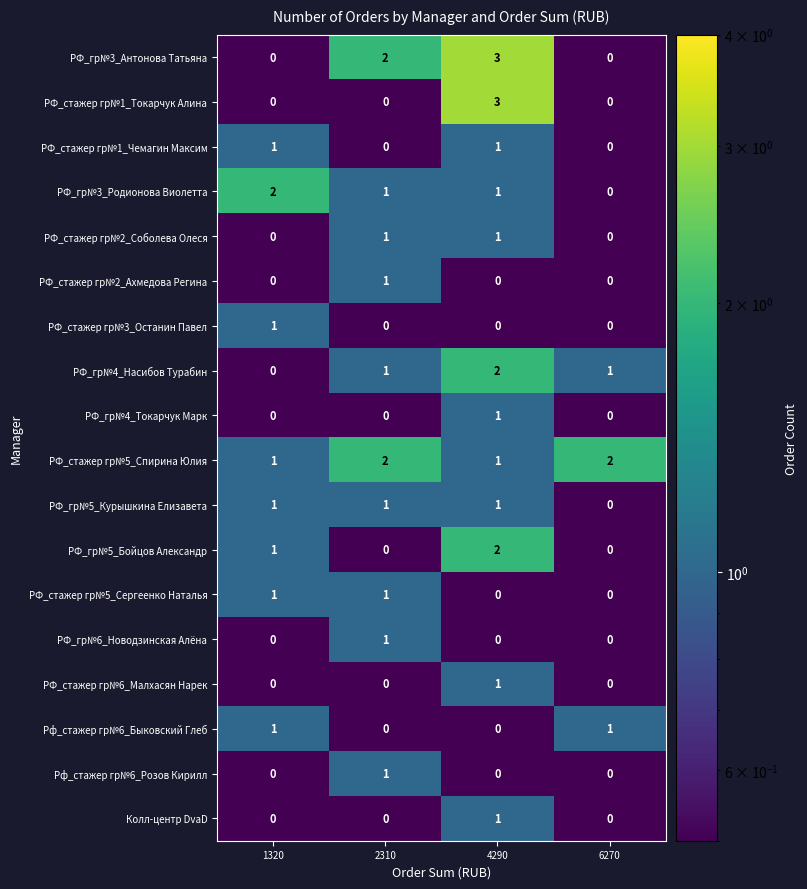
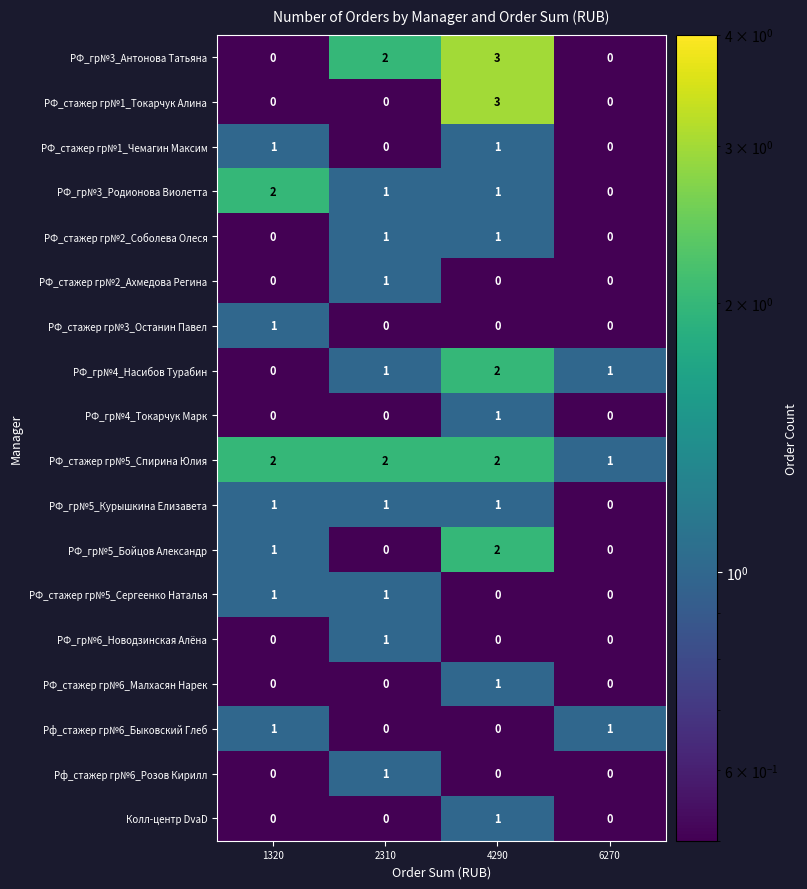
  {
    "РФ_гр№3_Антонова Татьяна": {
      "1320": 0,
      "2310": 2,
      "4290": 3,
      "6270": 0
    },
    "РФ_стажер гр№1_Токарчук Алина": {
      "1320": 0,
      "2310": 0,
      "4290": 3,
      "6270": 0
    },
    "РФ_стажер гр№1_Чемагин Максим": {
      "1320": 1,
      "2310": 0,
      "4290": 1,
      "6270": 0
    },
    "РФ_гр№3_Родионова Виолетта": {
      "1320": 2,
      "2310": 1,
      "4290": 1,
      "6270": 0
    },
    "РФ_стажер гр№2_Соболева Олеся": {
      "1320": 0,
      "2310": 1,
      "4290": 1,
      "6270": 0
    },
    "РФ_стажер гр№2_Ахмедова Регина": {
      "1320": 0,
      "2310": 1,
      "4290": 0,
      "6270": 0
    },
    "РФ_стажер гр№3_Останин Павел": {
      "1320": 1,
      "2310": 0,
      "4290": 0,
      "6270": 0
    },
    "РФ_гр№4_Насибов Турабин": {
      "1320": 0,
      "2310": 1,
      "4290": 2,
      "6270": 1
    },
    "РФ_гр№4_Токарчук Марк": {
      "1320": 0,
      "2310": 0,
      "4290": 1,
      "6270": 0
    },
    "РФ_стажер гр№5_Спирина Юлия": {
-     "1320": 1,
+     "1320": 2,
      "2310": 2,
-     "4290": 1,
-     "6270": 2
+     "4290": 2,
+     "6270": 1
    },
    "РФ_гр№5_Курышкина Елизавета": {
      "1320": 1,
      "2310": 1,
      "4290": 1,
      "6270": 0
    },
    "РФ_гр№5_Бойцов Александр": {
      "1320": 1,
      "2310": 0,
      "4290": 2,
      "6270": 0
    },
    "РФ_стажер гр№5_Сергеенко Наталья": {
      "1320": 1,
      "2310": 1,
      "4290": 0,
      "6270": 0
    },
    "РФ_гр№6_Новодзинская Алёна": {
      "1320": 0,
      "2310": 1,
      "4290": 0,
      "6270": 0
    },
    "РФ_стажер гр№6_Малхасян Нарек": {
      "1320": 0,
      "2310": 0,
      "4290": 1,
      "6270": 0
    },
    "Рф_стажер гр№6_Быковский Глеб": {
      "1320": 1,
      "2310": 0,
      "4290": 0,
      "6270": 1
    },
    "Рф_стажер гр№6_Розов Кирилл": {
      "1320": 0,
      "2310": 1,
      "4290": 0,
      "6270": 0
    },
    "Колл-центр DvaD": {
      "1320": 0,
      "2310": 0,
      "4290": 1,
      "6270": 0
    }
  }
